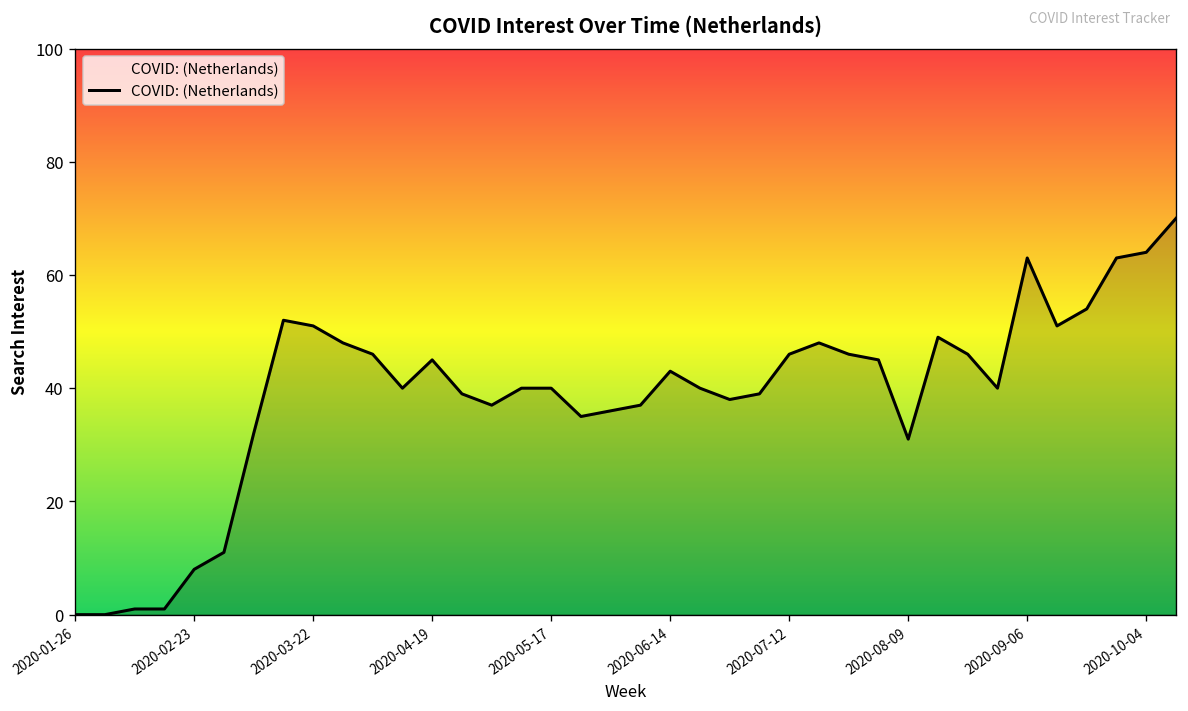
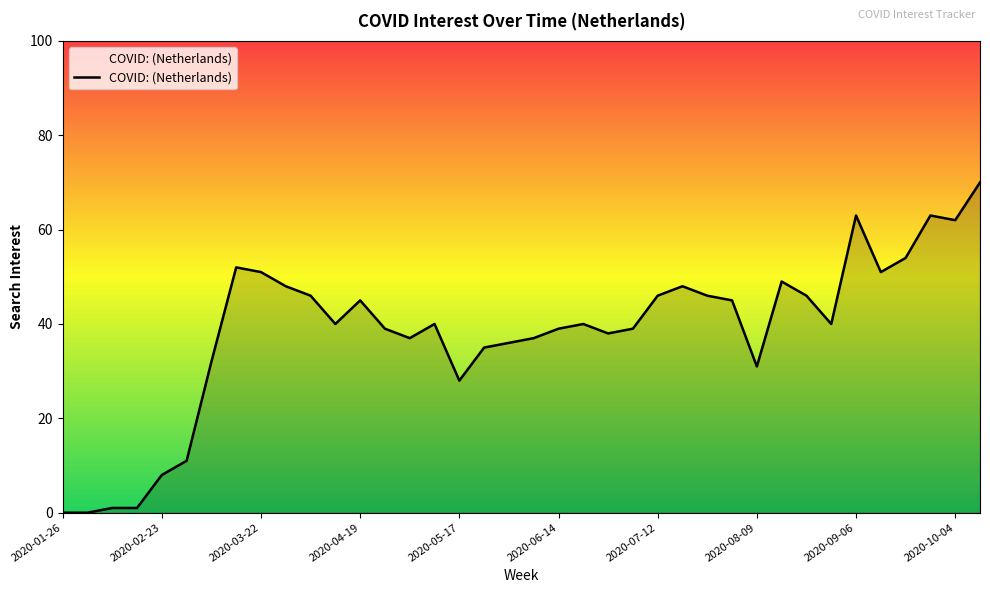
  {
    "2020-01-26": 0,
    "2020-02-23": 8,
    "2020-03-22": 51,
    "2020-04-19": 45,
-   "2020-05-17": 40,
-   "2020-06-14": 43,
+   "2020-05-17": 28,
+   "2020-06-14": 39,
    "2020-07-12": 46,
    "2020-08-09": 31,
    "2020-09-06": 63,
-   "2020-10-04": 64
+   "2020-10-04": 62
  }
